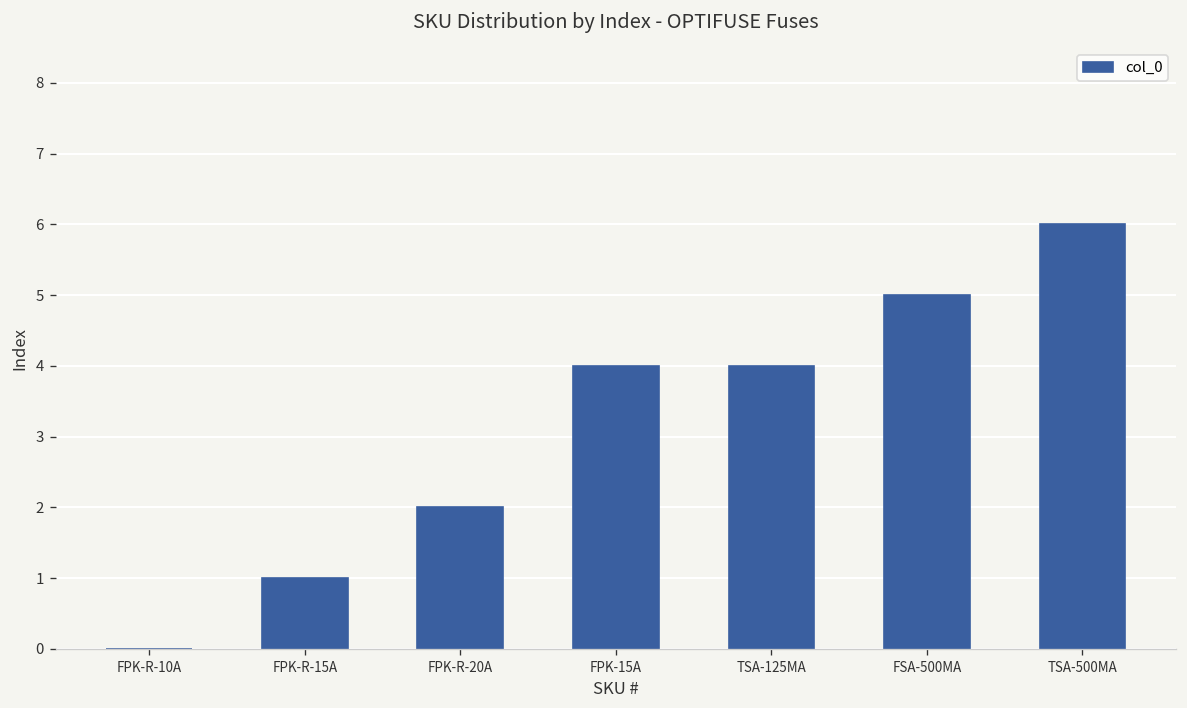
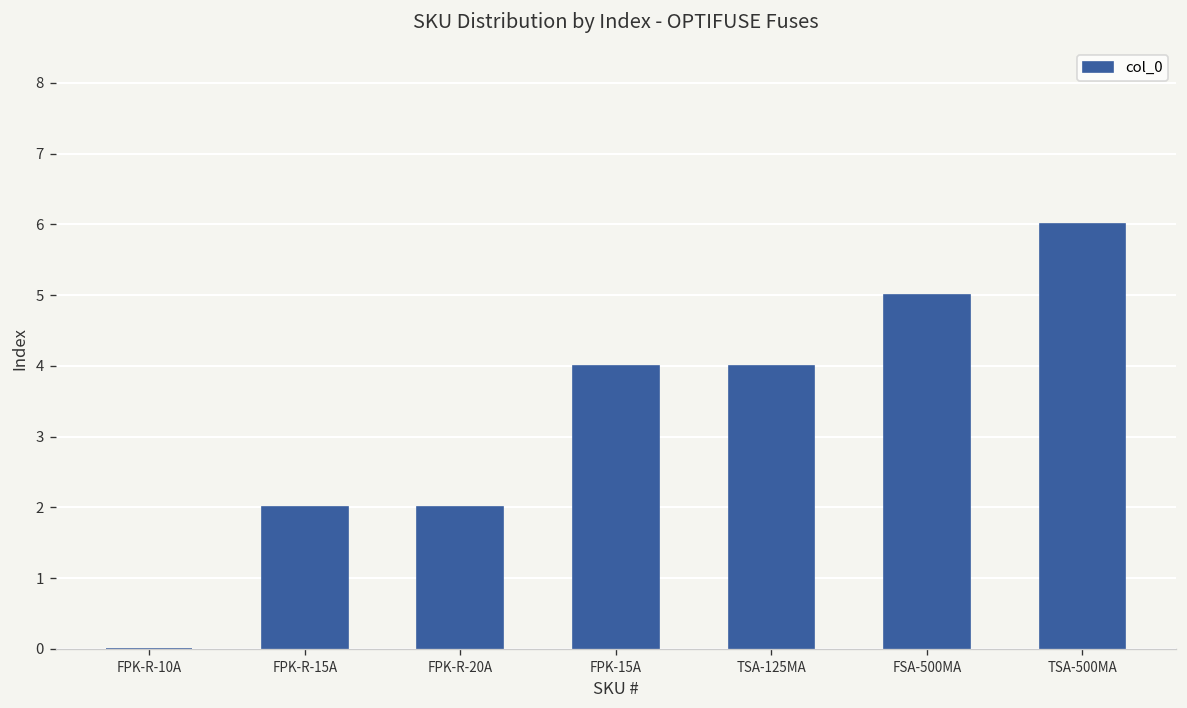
  {
    "FPK-R-10A": 0,
-   "FPK-R-15A": 1,
+   "FPK-R-15A": 2,
    "FPK-R-20A": 2,
    "FPK-15A": 4,
    "TSA-125MA": 4,
    "FSA-500MA": 5,
    "TSA-500MA": 6
  }
